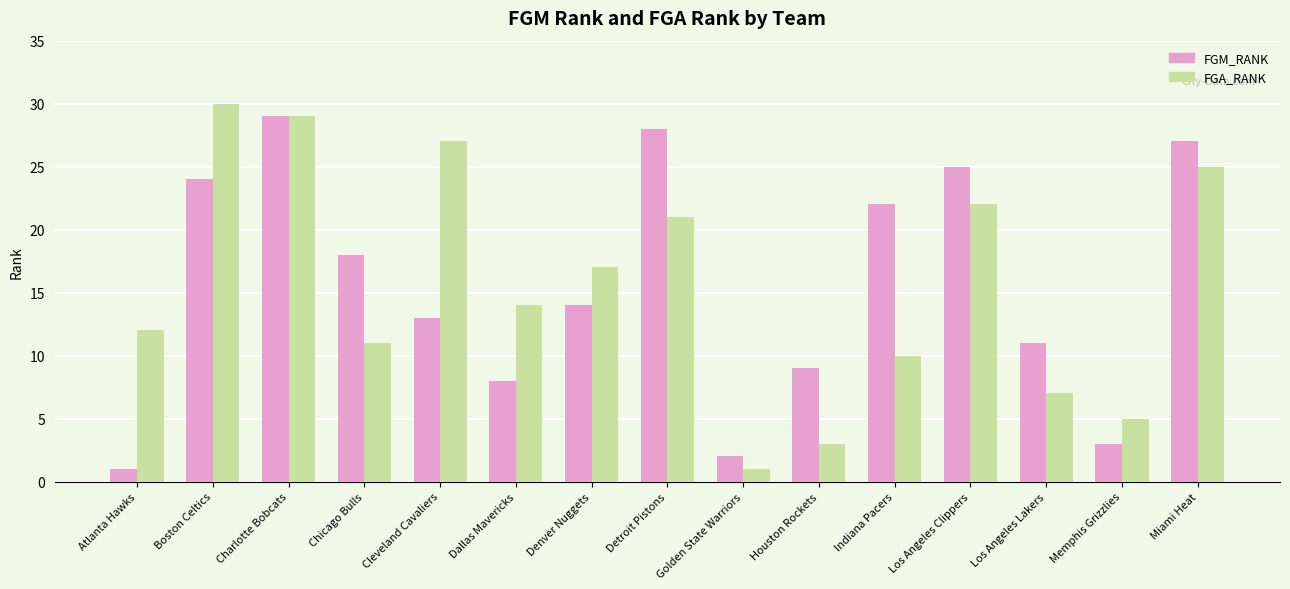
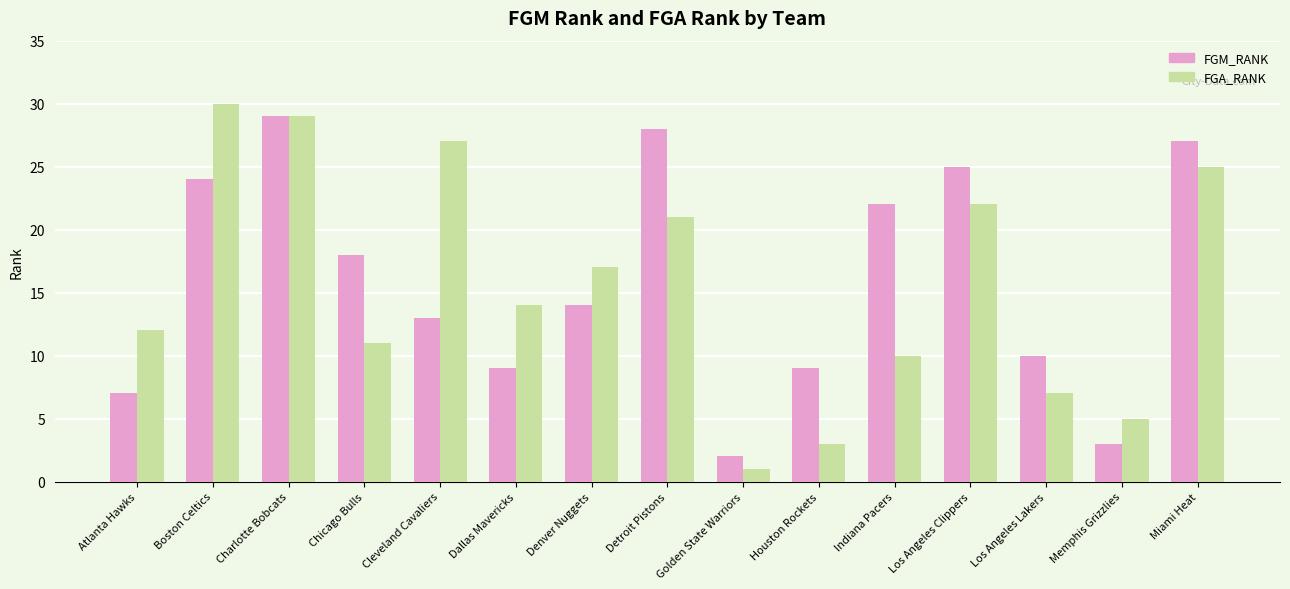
  {
    "FGM_RANK": {
-     "Atlanta Hawks": 1,
+     "Atlanta Hawks": 7,
      "Boston Celtics": 24,
      "Charlotte Bobcats": 29,
      "Chicago Bulls": 18,
      "Cleveland Cavaliers": 13,
-     "Dallas Mavericks": 8,
+     "Dallas Mavericks": 9,
      "Denver Nuggets": 14,
      "Detroit Pistons": 28,
      "Golden State Warriors": 2,
      "Houston Rockets": 9,
      "Indiana Pacers": 22,
      "Los Angeles Clippers": 25,
-     "Los Angeles Lakers": 11,
+     "Los Angeles Lakers": 10,
      "Memphis Grizzlies": 3,
      "Miami Heat": 27
    },
    "FGA_RANK": {
      "Atlanta Hawks": 12,
      "Boston Celtics": 30,
      "Charlotte Bobcats": 29,
      "Chicago Bulls": 11,
      "Cleveland Cavaliers": 27,
      "Dallas Mavericks": 14,
      "Denver Nuggets": 17,
      "Detroit Pistons": 21,
      "Golden State Warriors": 1,
      "Houston Rockets": 3,
      "Indiana Pacers": 10,
      "Los Angeles Clippers": 22,
      "Los Angeles Lakers": 7,
      "Memphis Grizzlies": 5,
      "Miami Heat": 25
    }
  }
